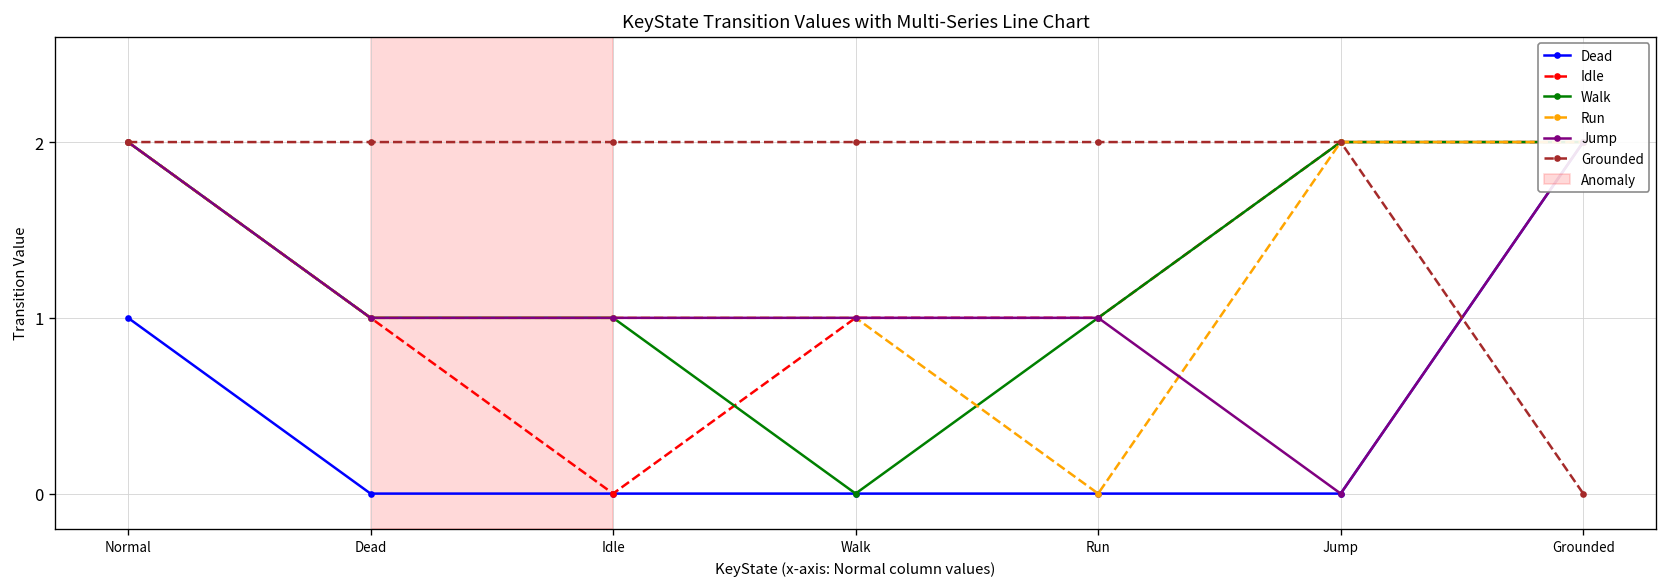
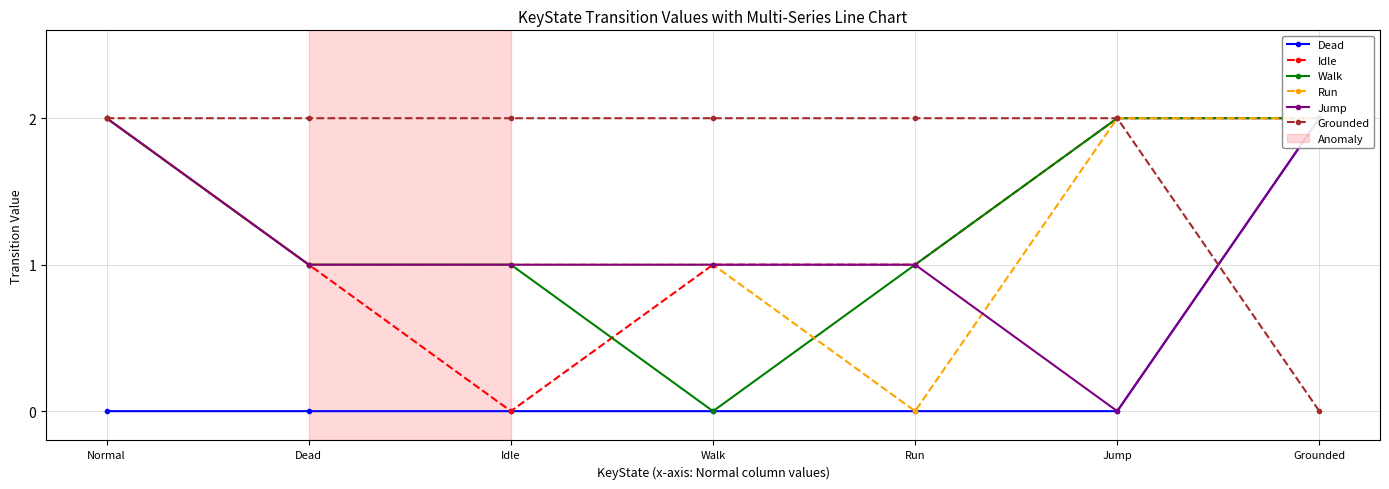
  {
    "Dead": {
-     "Normal": 1,
+     "Normal": 0,
      "Dead": 0
    },
    "Grounded": {
      "Dead": 2,
      "Idle": 2,
      "Walk": 2,
      "Run": 2,
      "Grounded": 0
    }
  }
